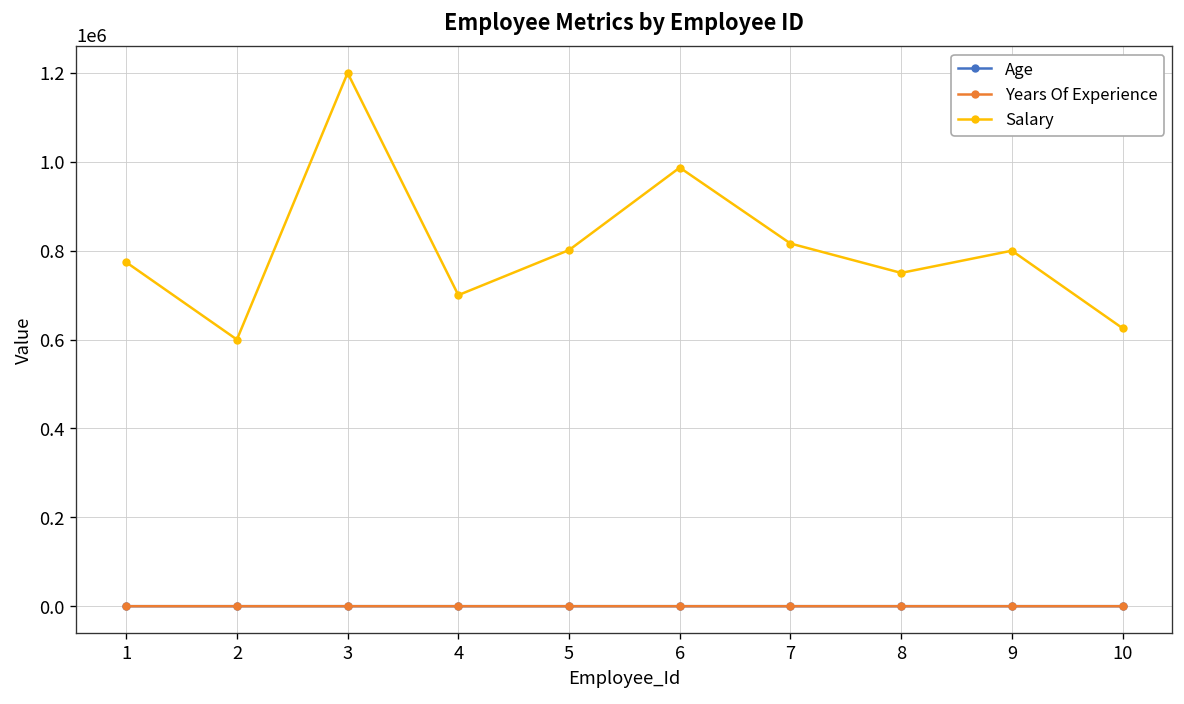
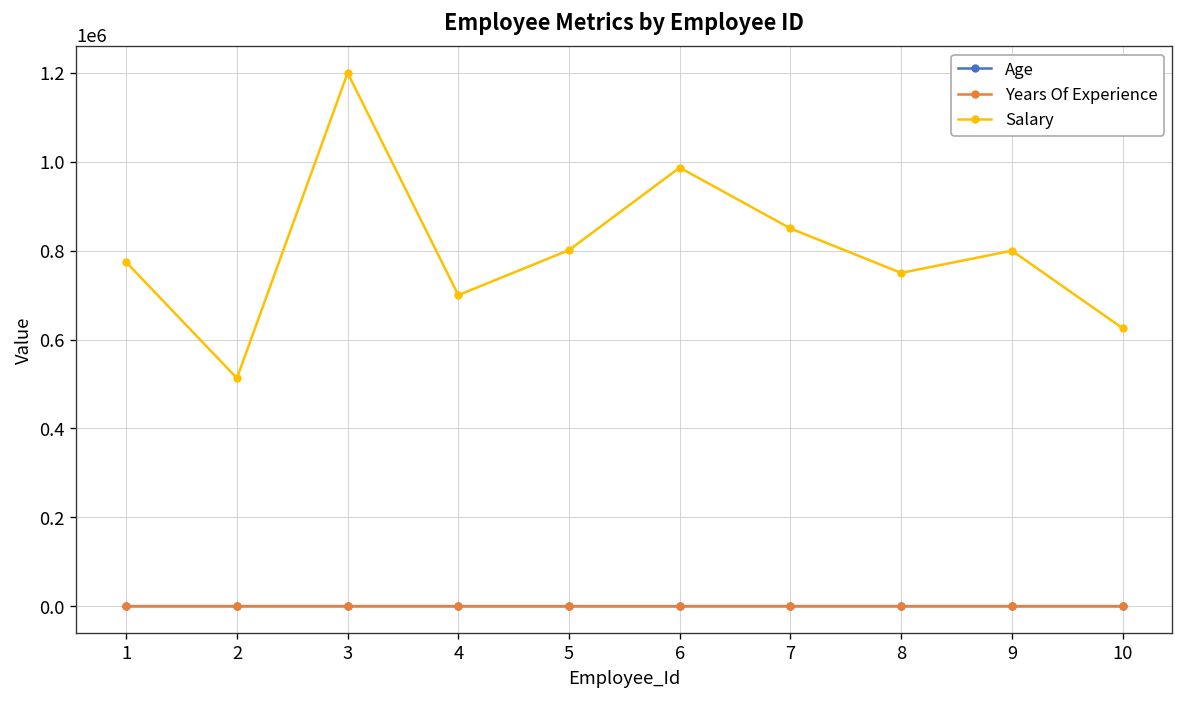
  {
    "Years Of Experience": {
      "1": 0,
      "2": 0,
      "3": 0,
      "4": 0,
      "5": 0,
      "6": 0,
      "7": 0,
      "8": 0,
      "9": 0,
      "10": 0
    },
    "Salary": {
      "1": 770000,
-     "2": 600000,
+     "2": 510000,
      "3": 1200000,
      "4": 700000,
      "5": 800000,
      "6": 990000,
-     "7": 820000,
+     "7": 850000,
      "8": 750000,
      "9": 800000,
      "10": 630000
    }
  }
